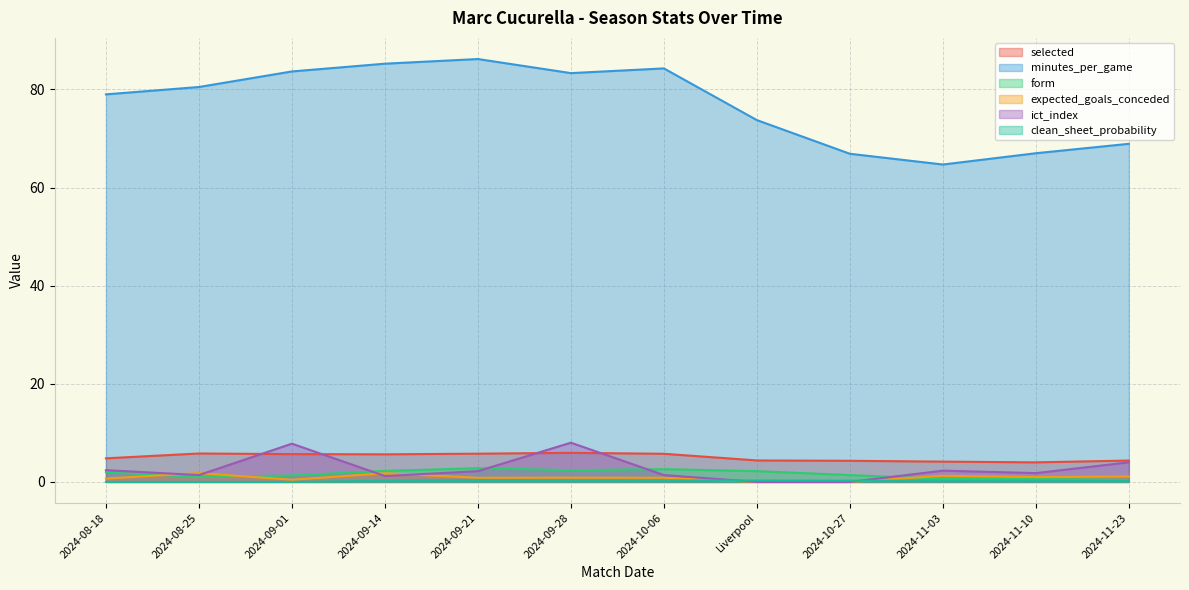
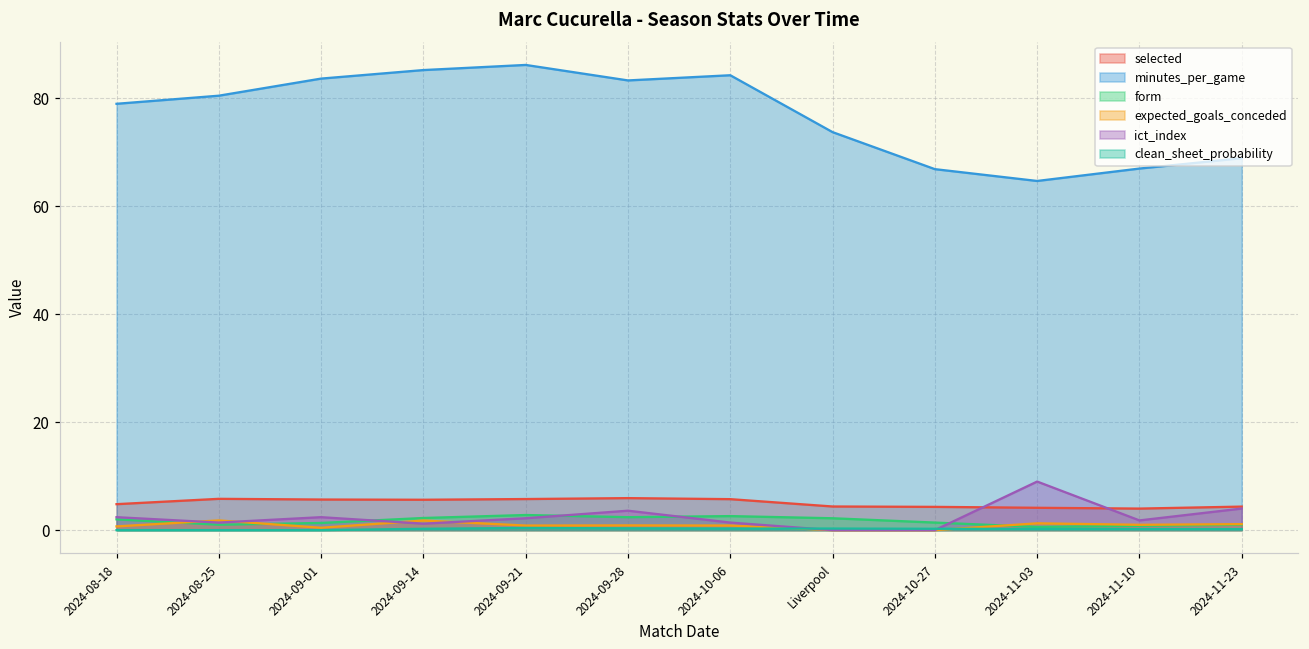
  {
    "ict_index": {
-     "2024-09-01": 8,
+     "2024-09-01": 2,
      "2024-09-14": 1,
      "2024-09-21": 2,
-     "2024-09-28": 8,
+     "2024-09-28": 4,
      "2024-10-06": 1,
-     "2024-11-03": 2,
+     "2024-11-03": 9,
      "2024-11-10": 2
    }
  }
